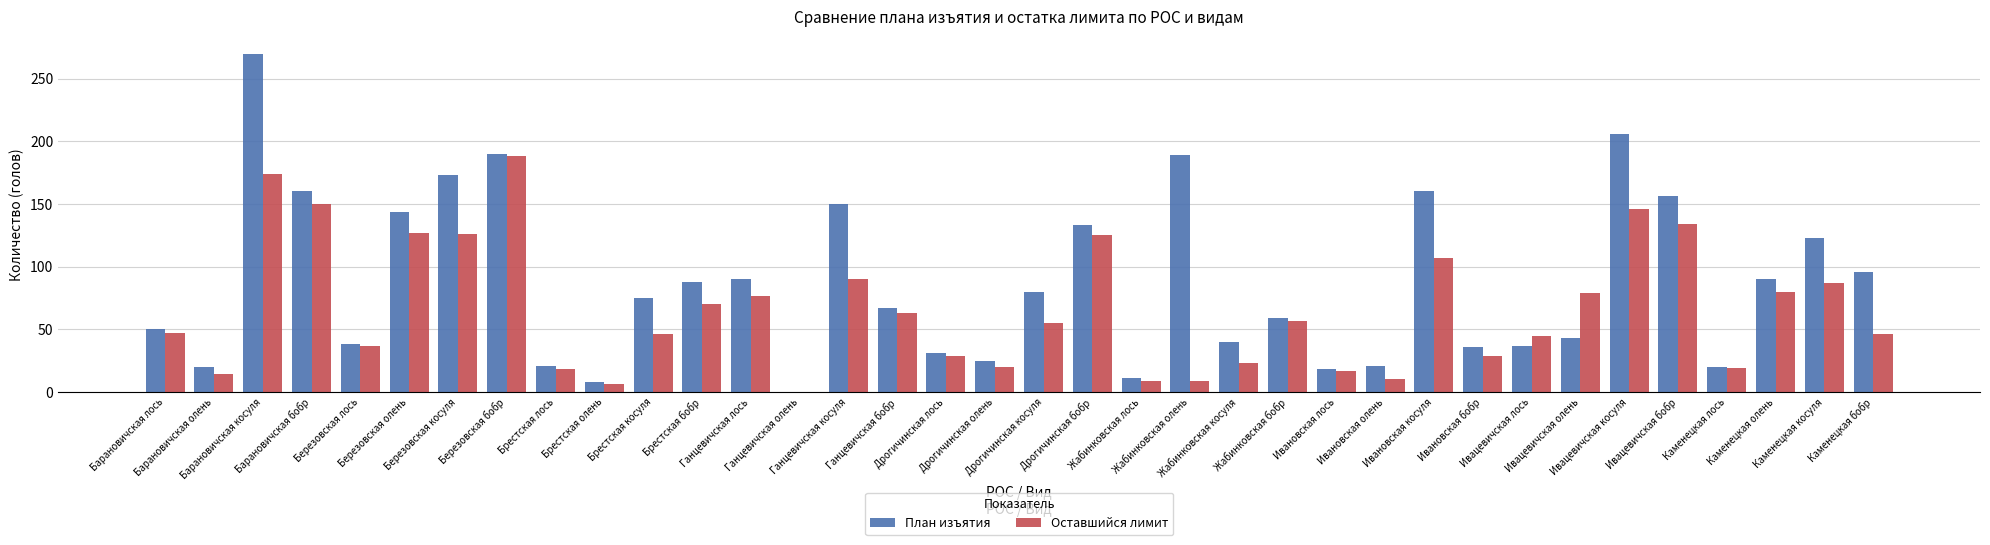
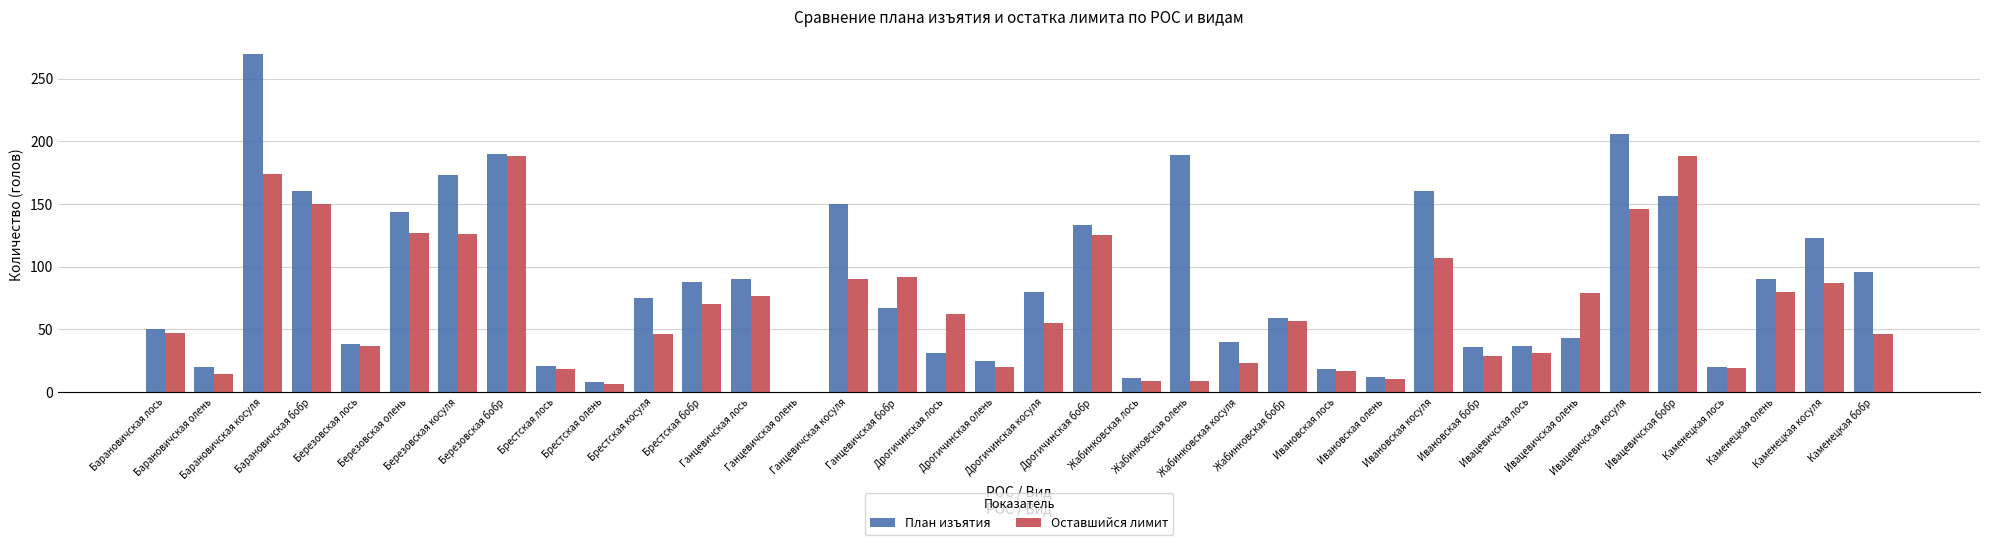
  {
    "План изъятия": {
      "Барановичская лось": 50,
      "Барановичская олень": 20,
      "Барановичская косуля": 270,
      "Барановичская бобр": 160,
      "Березовская лось": 38,
      "Березовская олень": 144,
      "Березовская косуля": 173,
      "Березовская бобр": 190,
      "Брестская лось": 21,
      "Брестская олень": 8,
      "Брестская косуля": 75,
      "Брестская бобр": 88,
      "Ганцевичская лось": 90,
      "Ганцевичская олень": 0,
      "Ганцевичская косуля": 150,
      "Ганцевичская бобр": 67,
      "Дрогичинская лось": 31,
      "Дрогичинская олень": 25,
      "Дрогичинская косуля": 80,
      "Дрогичинская бобр": 133,
      "Жабинковская лось": 11,
      "Жабинковская олень": 189,
      "Жабинковская косуля": 40,
      "Жабинковская бобр": 59,
      "Ивановская лось": 18,
-     "Ивановская олень": 21,
+     "Ивановская олень": 12,
      "Ивановская косуля": 160,
      "Ивановская бобр": 36,
      "Ивацевичская лось": 37,
      "Ивацевичская олень": 43,
      "Ивацевичская косуля": 206,
      "Ивацевичская бобр": 156,
      "Каменецкая лось": 20,
      "Каменецкая олень": 90,
      "Каменецкая косуля": 123,
      "Каменецкая бобр": 96
    },
    "Оставшийся лимит": {
      "Барановичская лось": 47,
      "Барановичская олень": 14,
      "Барановичская косуля": 174,
      "Барановичская бобр": 150,
      "Березовская лось": 37,
      "Березовская олень": 127,
      "Березовская косуля": 126,
      "Березовская бобр": 188,
      "Брестская лось": 18,
      "Брестская олень": 6,
      "Брестская косуля": 46,
      "Брестская бобр": 70,
      "Ганцевичская лось": 77,
      "Ганцевичская олень": 0,
      "Ганцевичская косуля": 90,
-     "Ганцевичская бобр": 63,
-     "Дрогичинская лось": 29,
+     "Ганцевичская бобр": 92,
+     "Дрогичинская лось": 62,
      "Дрогичинская олень": 20,
      "Дрогичинская косуля": 55,
      "Дрогичинская бобр": 125,
      "Жабинковская лось": 9,
      "Жабинковская олень": 9,
      "Жабинковская косуля": 23,
      "Жабинковская бобр": 57,
      "Ивановская лось": 17,
      "Ивановская олень": 10,
      "Ивановская косуля": 107,
      "Ивановская бобр": 29,
-     "Ивацевичская лось": 45,
+     "Ивацевичская лось": 31,
      "Ивацевичская олень": 79,
      "Ивацевичская косуля": 146,
-     "Ивацевичская бобр": 134,
+     "Ивацевичская бобр": 188,
      "Каменецкая лось": 19,
      "Каменецкая олень": 80,
      "Каменецкая косуля": 87,
      "Каменецкая бобр": 46
    }
  }
